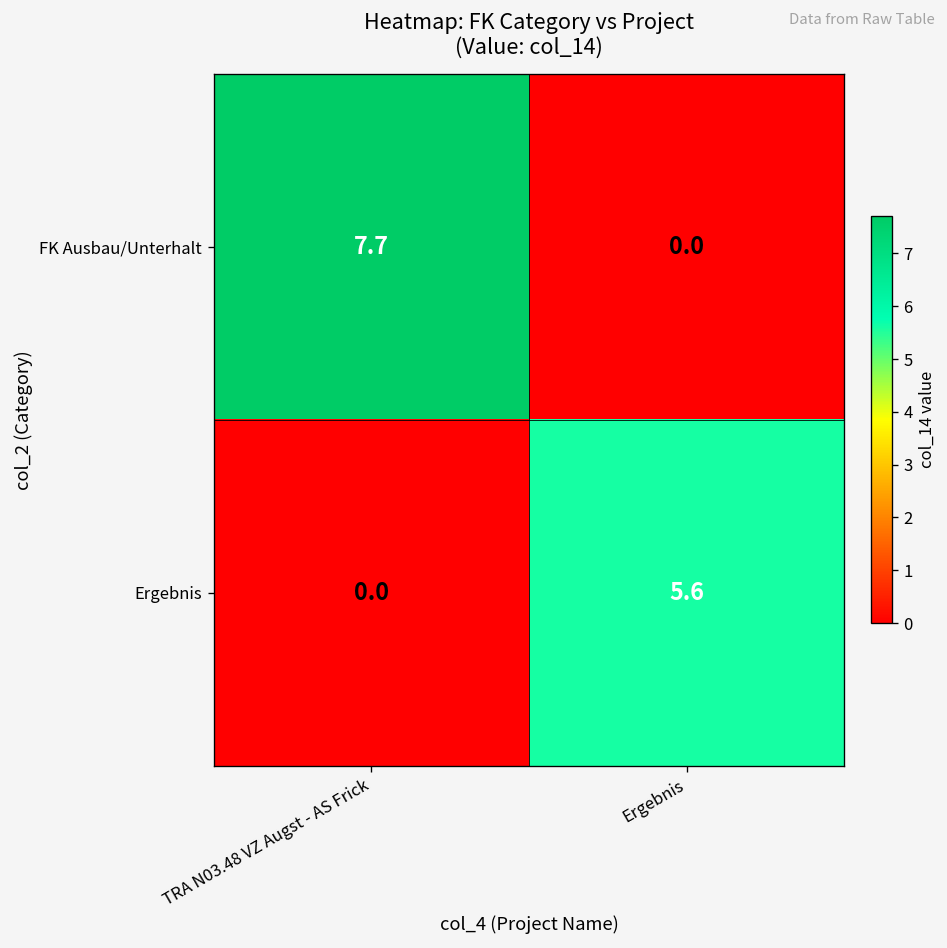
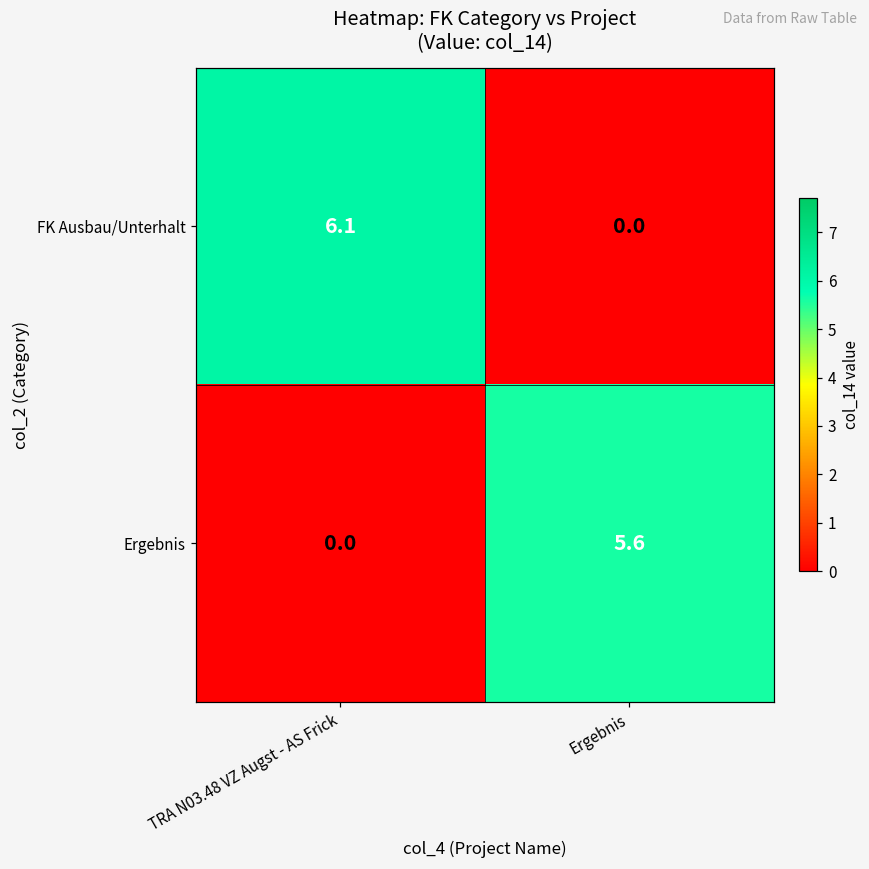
  {
    "FK Ausbau/Unterhalt": {
-     "TRA N03.48 VZ Augst - AS Frick": 7.7,
+     "TRA N03.48 VZ Augst - AS Frick": 6.1,
      "Ergebnis": 0.0
    },
    "Ergebnis": {
      "TRA N03.48 VZ Augst - AS Frick": 0.0,
      "Ergebnis": 5.6
    }
  }
